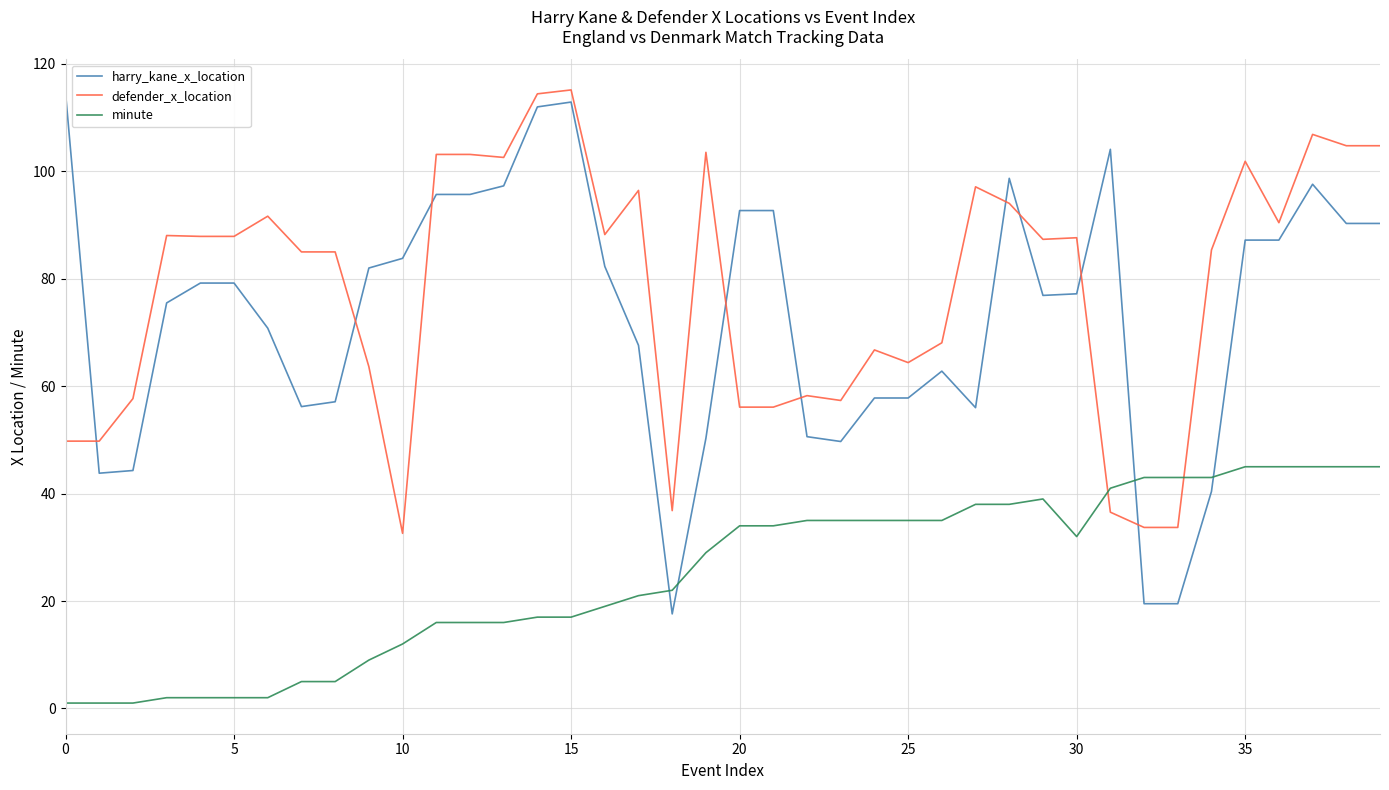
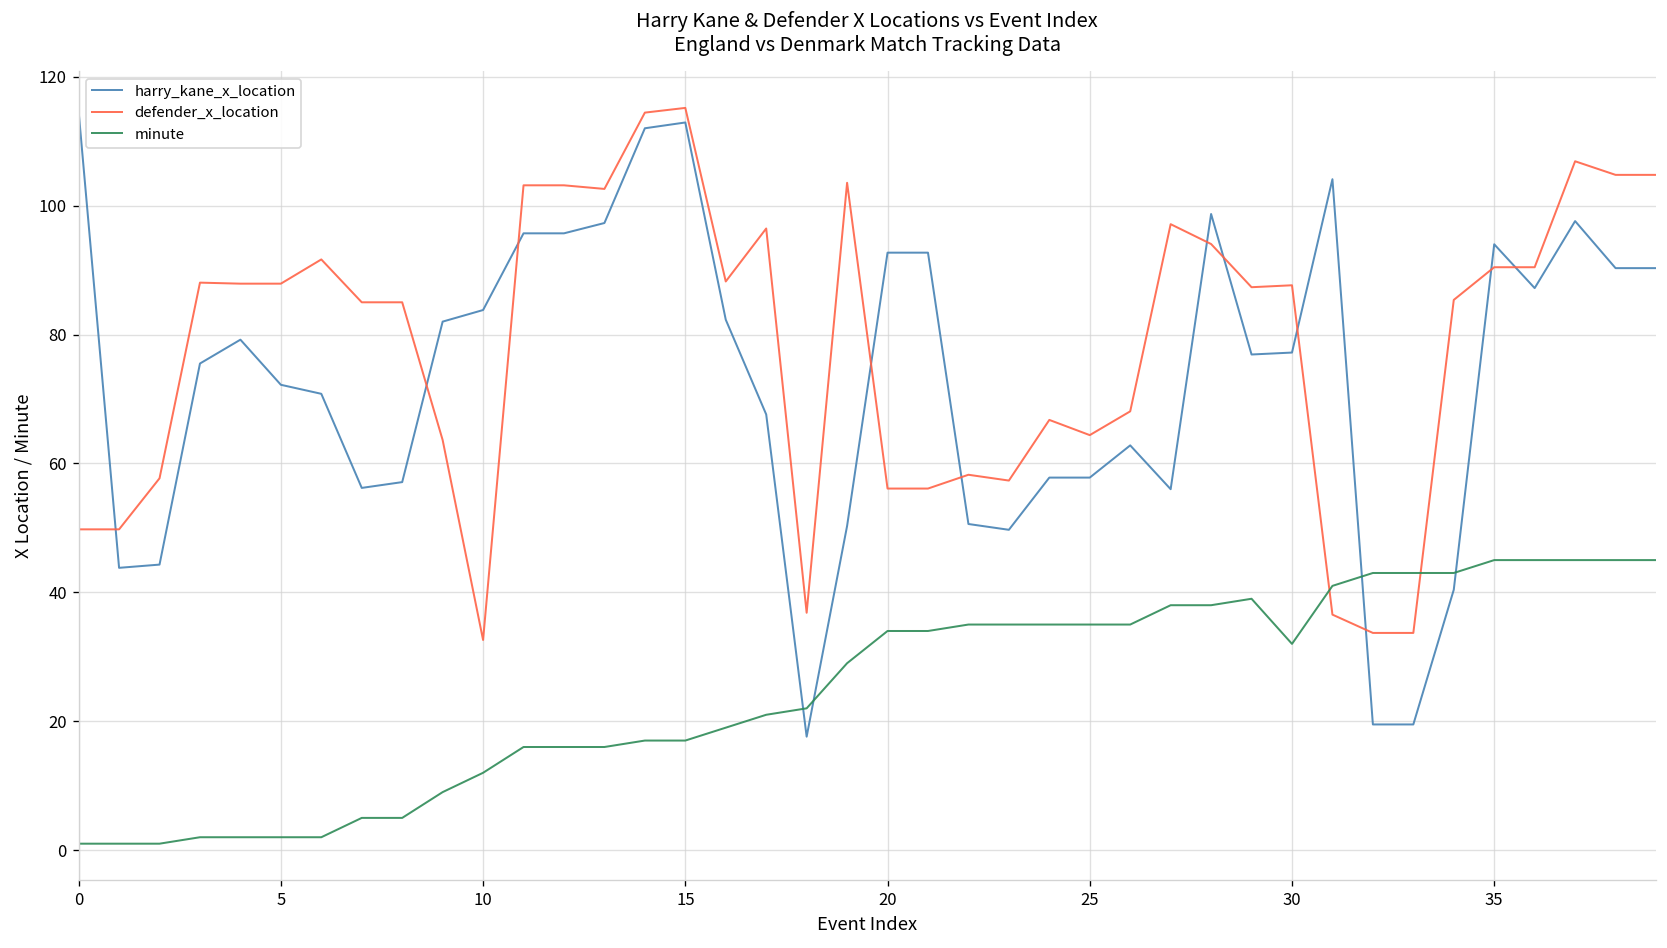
  {
    "harry_kane_x_location": {
      "0": 115,
-     "5": 79,
+     "5": 72,
      "10": 84,
      "15": 113,
      "20": 93,
      "25": 58,
      "30": 77,
-     "35": 87
+     "35": 94
    },
    "defender_x_location": {
      "0": 50,
      "5": 88,
      "10": 33,
      "15": 115,
      "20": 56,
      "25": 64,
      "30": 88,
-     "35": 102
+     "35": 90
    },
    "minute": {
      "0": 1,
      "5": 2,
      "10": 12,
      "15": 17,
      "20": 34,
      "25": 35,
      "30": 32,
      "35": 45
    }
  }
